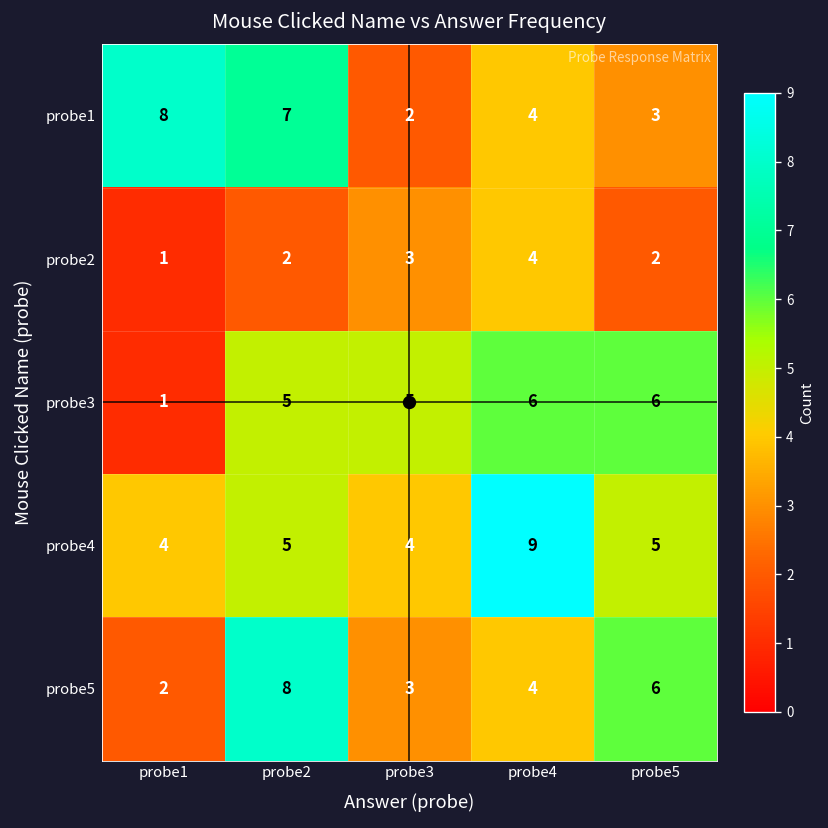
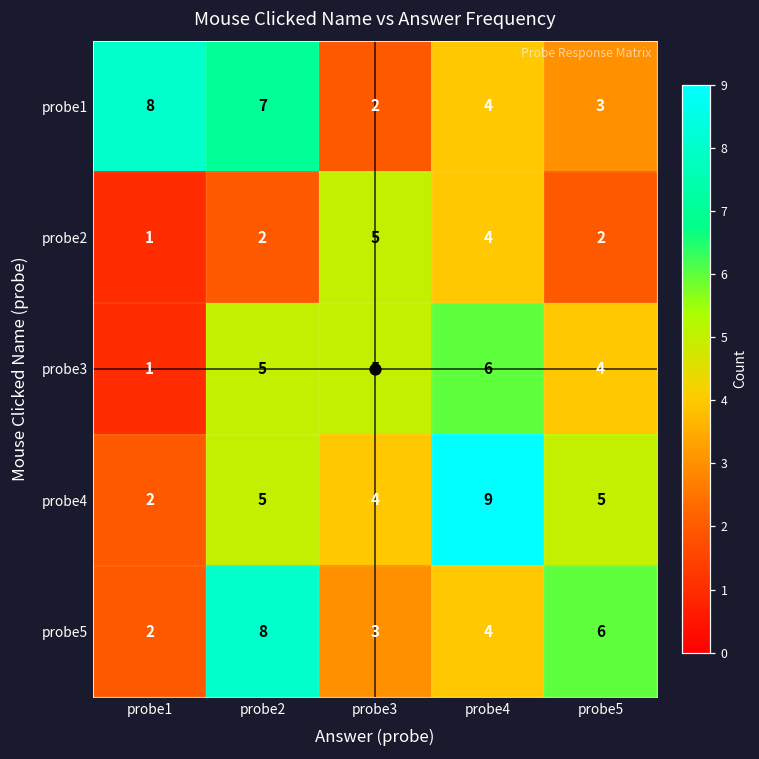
  {
    "probe1": {
      "probe1": 8,
      "probe2": 7,
      "probe3": 2,
      "probe4": 4
    },
    "probe2": {
      "probe1": 1,
      "probe2": 2,
-     "probe3": 3,
+     "probe3": 5,
      "probe4": 4,
      "probe5": 2
    },
    "probe3": {
      "probe1": 1,
      "probe2": 5,
      "probe4": 6,
-     "probe5": 6
+     "probe5": 4
    },
    "probe4": {
-     "probe1": 4,
+     "probe1": 2,
      "probe2": 5,
      "probe3": 4,
      "probe4": 9,
      "probe5": 5
    },
    "probe5": {
      "probe1": 2,
      "probe2": 8,
      "probe3": 3,
      "probe4": 4,
      "probe5": 6
    }
  }
